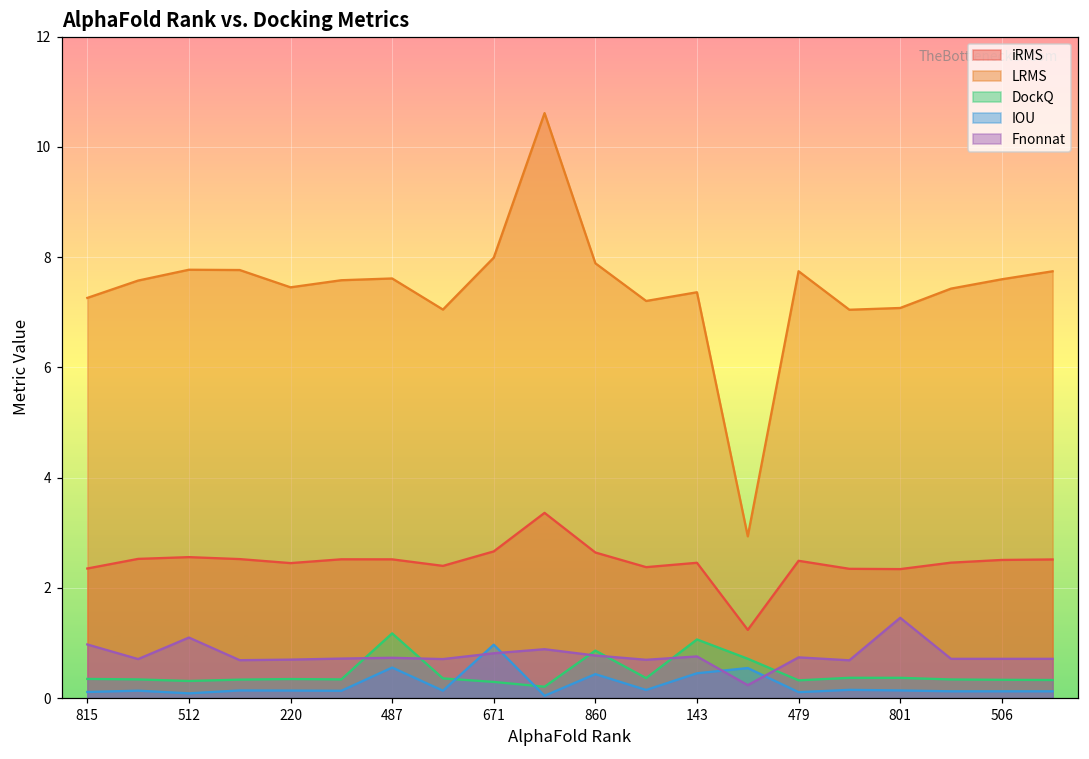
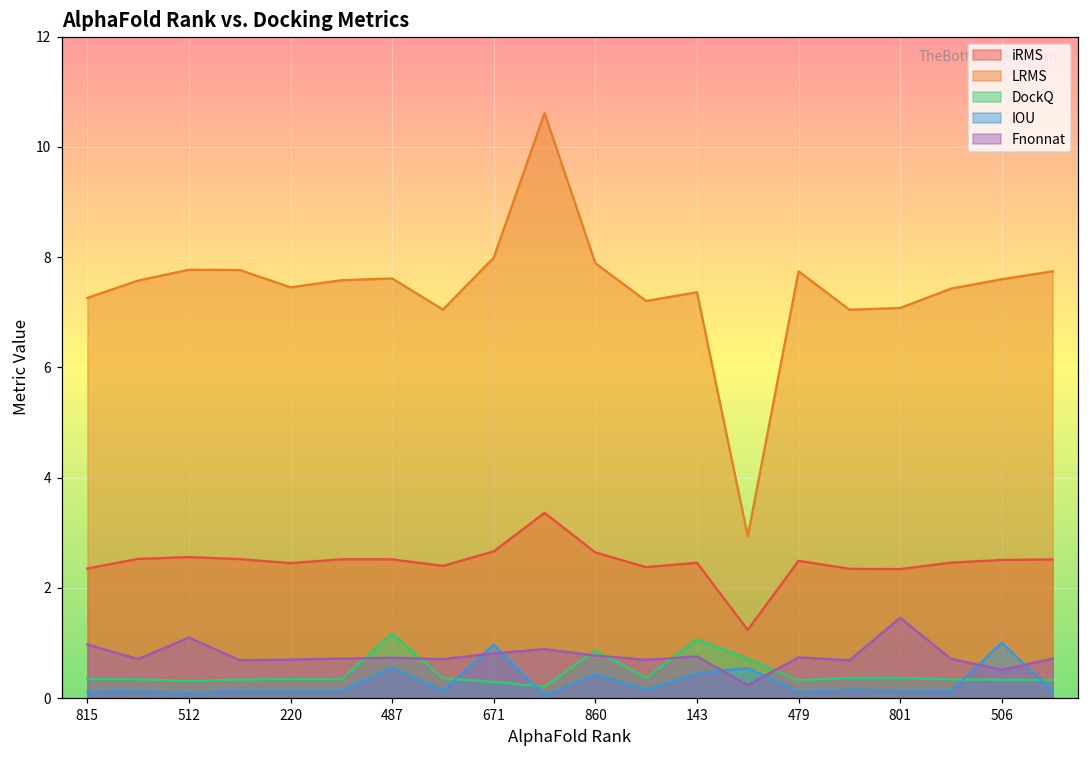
  {
    "DockQ": {
      "815": 0.3,
      "512": 0.3,
      "220": 0.3,
      "487": 1.2,
      "671": 0.3,
      "860": 0.9,
      "143": 1.1,
      "479": 0.3,
      "801": 0.4,
      "506": 0.3
    },
    "IOU": {
      "815": 0.1,
      "512": 0.1,
      "220": 0.1,
      "487": 0.6,
      "671": 1.0,
      "860": 0.4,
      "143": 0.5,
      "479": 0.1,
      "801": 0.1,
-     "506": 0.1
+     "506": 1.0
    },
    "Fnonnat": {
      "815": 1.0,
      "512": 1.1,
      "220": 0.7,
      "487": 0.7,
      "671": 0.8,
      "860": 0.8,
      "143": 0.8,
      "479": 0.7,
      "801": 1.5,
-     "506": 0.7
+     "506": 0.5
    }
  }
